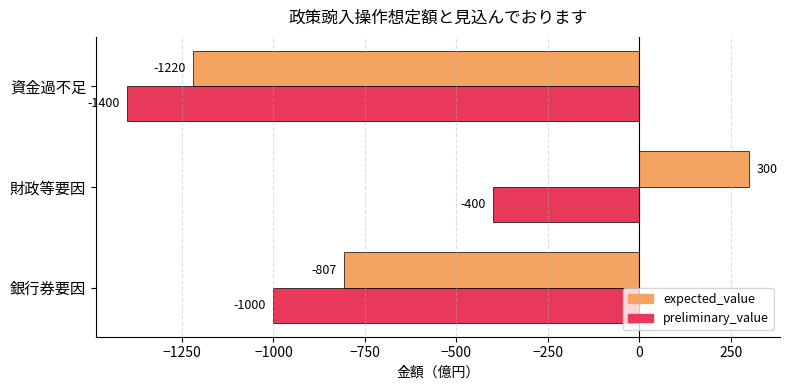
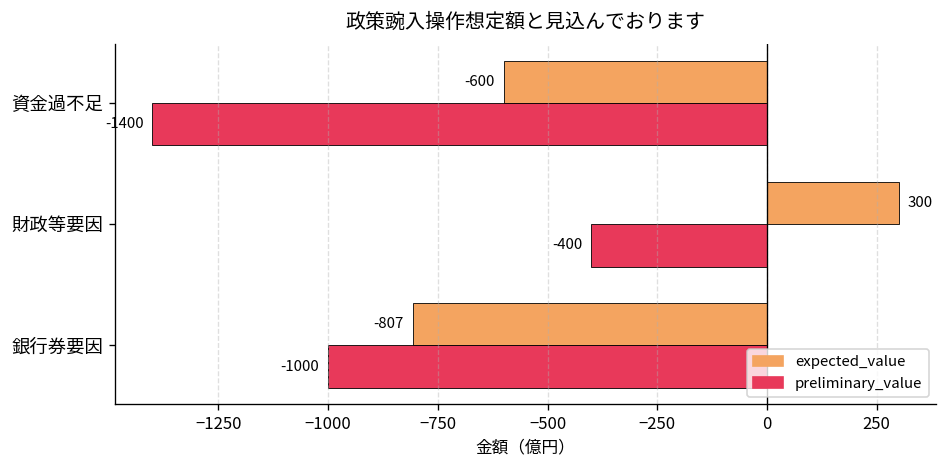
  {
    "expected_value": {
-     "資金過不足": -1220,
+     "資金過不足": -600,
      "財政等要因": 300,
      "銀行券要因": -807
    },
    "preliminary_value": {
      "資金過不足": -1400,
      "財政等要因": -400,
      "銀行券要因": -1000
    }
  }
